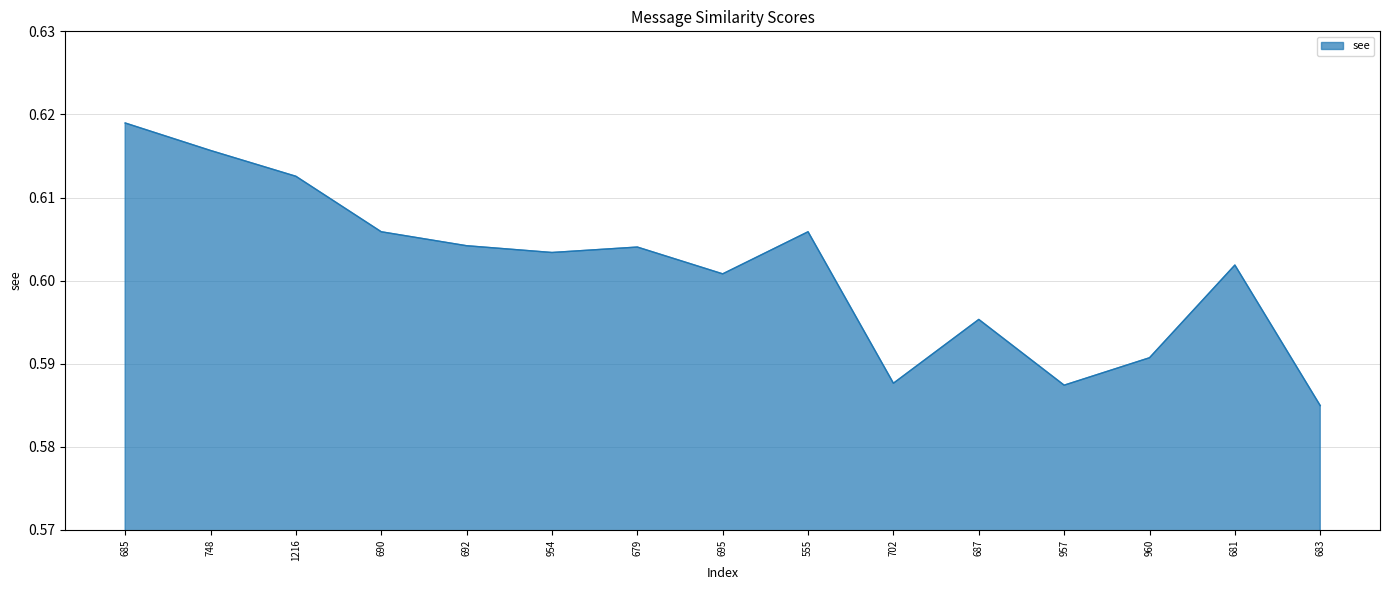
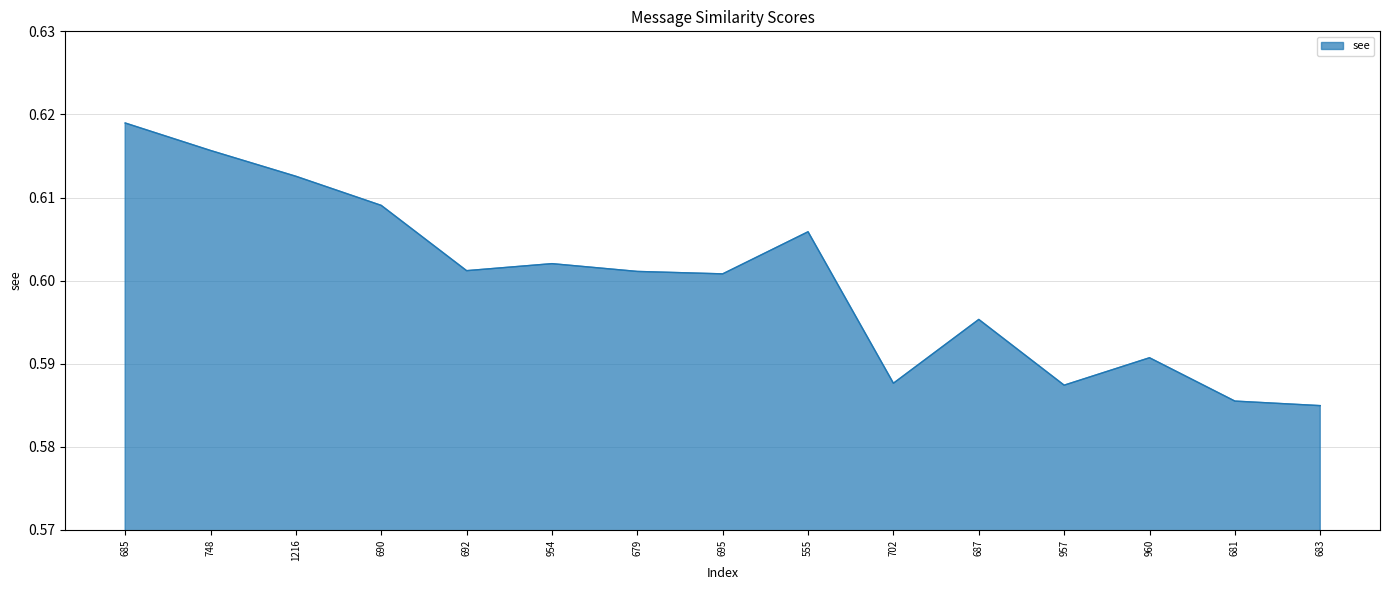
  {
    "685": 0.619,
    "748": 0.616,
    "1216": 0.613,
-   "690": 0.606,
-   "692": 0.604,
-   "954": 0.603,
-   "679": 0.604,
+   "690": 0.609,
+   "692": 0.601,
+   "954": 0.602,
+   "679": 0.601,
    "695": 0.601,
    "555": 0.606,
    "702": 0.588,
    "687": 0.595,
    "957": 0.587,
    "960": 0.591,
-   "681": 0.602,
+   "681": 0.585,
    "683": 0.585
  }
